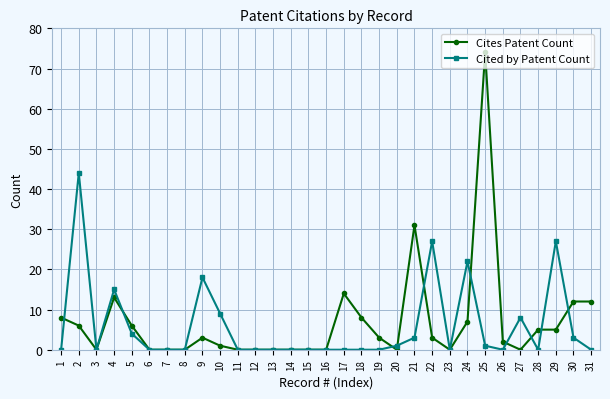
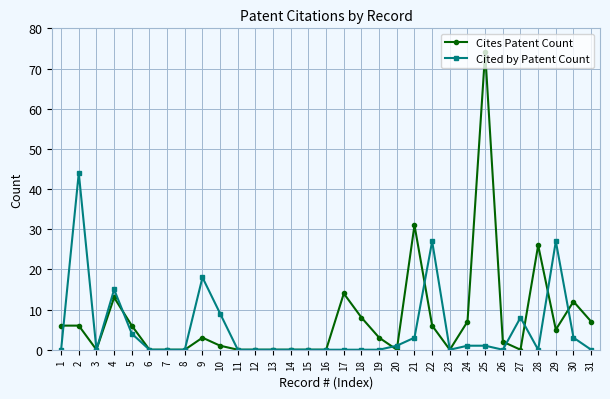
  {
    "Cites Patent Count": {
-     "1": 8,
+     "1": 6,
      "2": 6,
      "4": 13,
      "5": 6,
      "9": 3,
      "10": 1,
      "17": 14,
      "18": 8,
      "19": 3,
      "20": 0,
      "21": 31,
-     "22": 3,
+     "22": 6,
      "24": 7,
      "26": 2,
      "27": 0,
-     "28": 5,
+     "28": 26,
      "29": 5,
      "30": 12,
-     "31": 12
+     "31": 7
    },
    "Cited by Patent Count": {
      "1": 0,
      "2": 44,
      "4": 15,
      "5": 4,
      "9": 18,
      "10": 9,
      "17": 0,
      "18": 0,
      "19": 0,
      "20": 1,
      "21": 3,
      "22": 27,
-     "24": 22,
+     "24": 1,
      "25": 1,
      "26": 0,
      "27": 8,
      "28": 0,
      "29": 27,
      "30": 3,
      "31": 0
    }
  }
